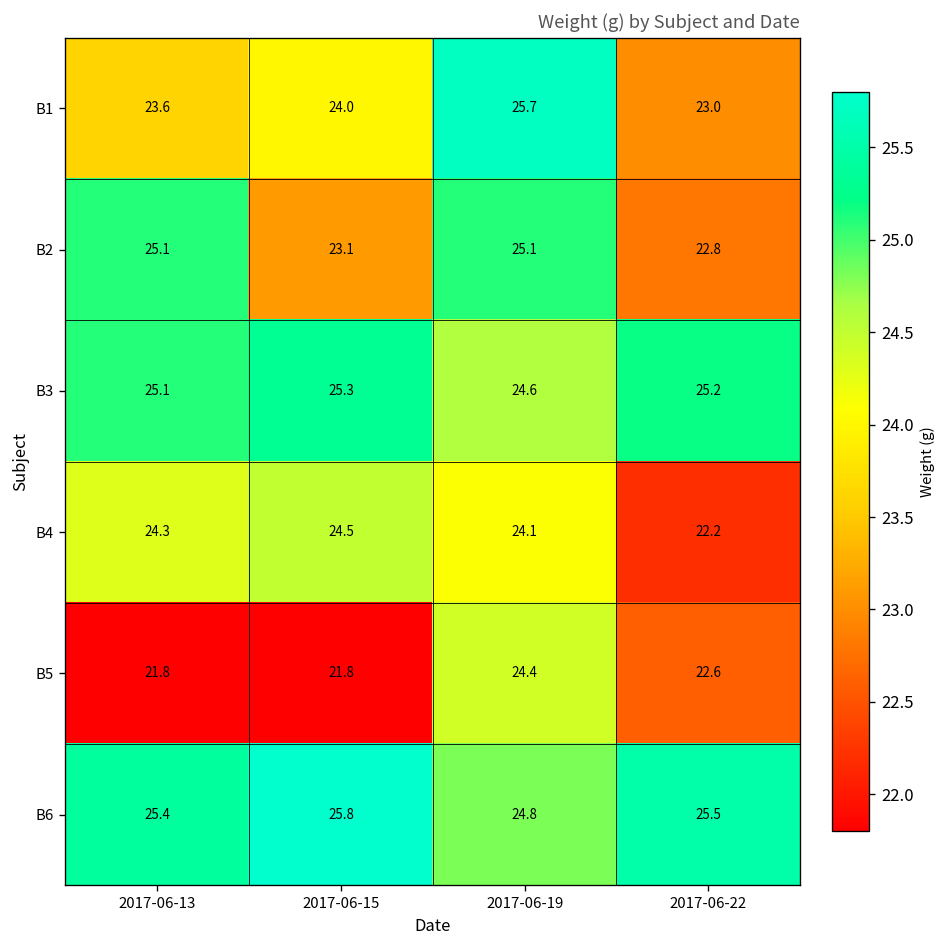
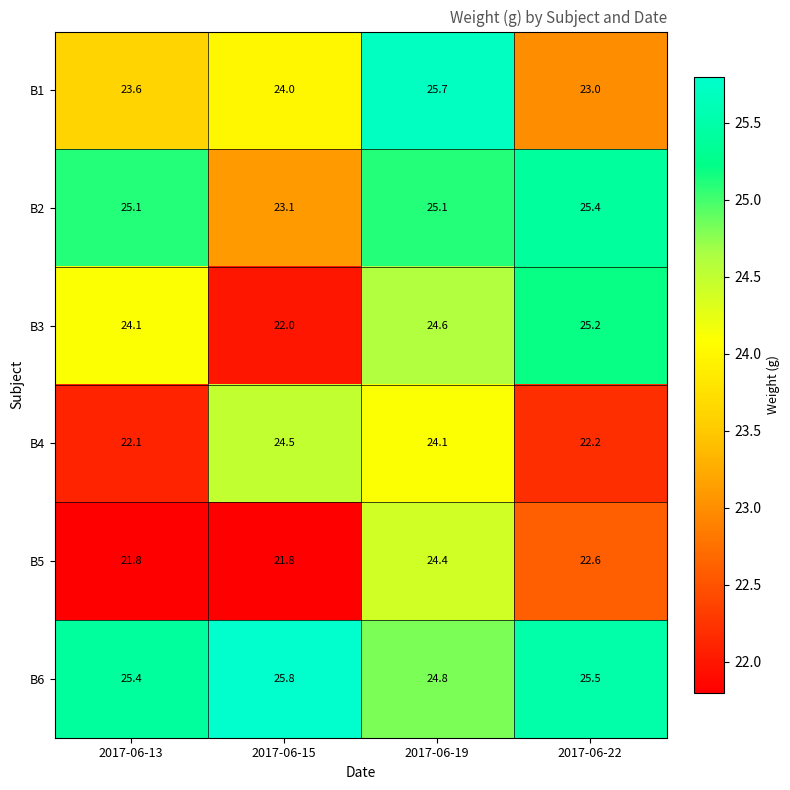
  {
    "B1": {
      "2017-06-13": 23.6,
      "2017-06-15": 24.0,
      "2017-06-19": 25.7,
      "2017-06-22": 23.0
    },
    "B2": {
      "2017-06-13": 25.1,
      "2017-06-15": 23.1,
      "2017-06-19": 25.1,
-     "2017-06-22": 22.8
+     "2017-06-22": 25.4
    },
    "B3": {
-     "2017-06-13": 25.1,
-     "2017-06-15": 25.3,
+     "2017-06-13": 24.1,
+     "2017-06-15": 22.0,
      "2017-06-19": 24.6,
      "2017-06-22": 25.2
    },
    "B4": {
-     "2017-06-13": 24.3,
+     "2017-06-13": 22.1,
      "2017-06-15": 24.5,
      "2017-06-19": 24.1,
      "2017-06-22": 22.2
    },
    "B5": {
      "2017-06-13": 21.8,
      "2017-06-15": 21.8,
      "2017-06-19": 24.4,
      "2017-06-22": 22.6
    },
    "B6": {
      "2017-06-13": 25.4,
      "2017-06-15": 25.8,
      "2017-06-19": 24.8,
      "2017-06-22": 25.5
    }
  }
